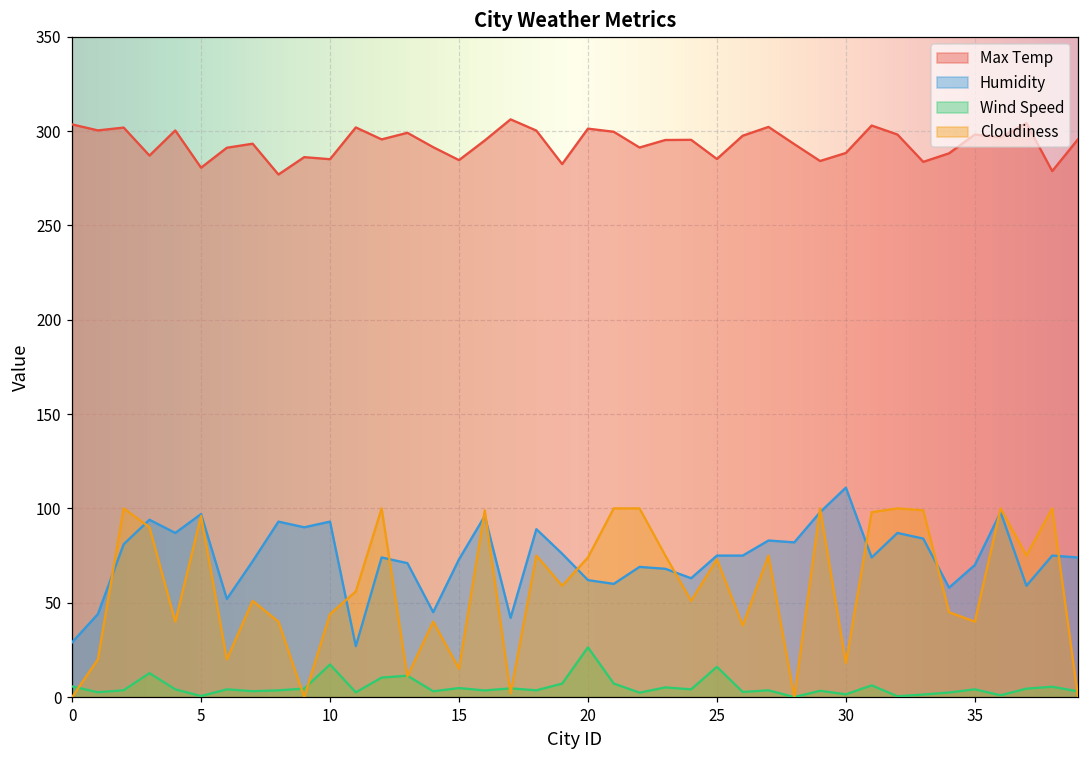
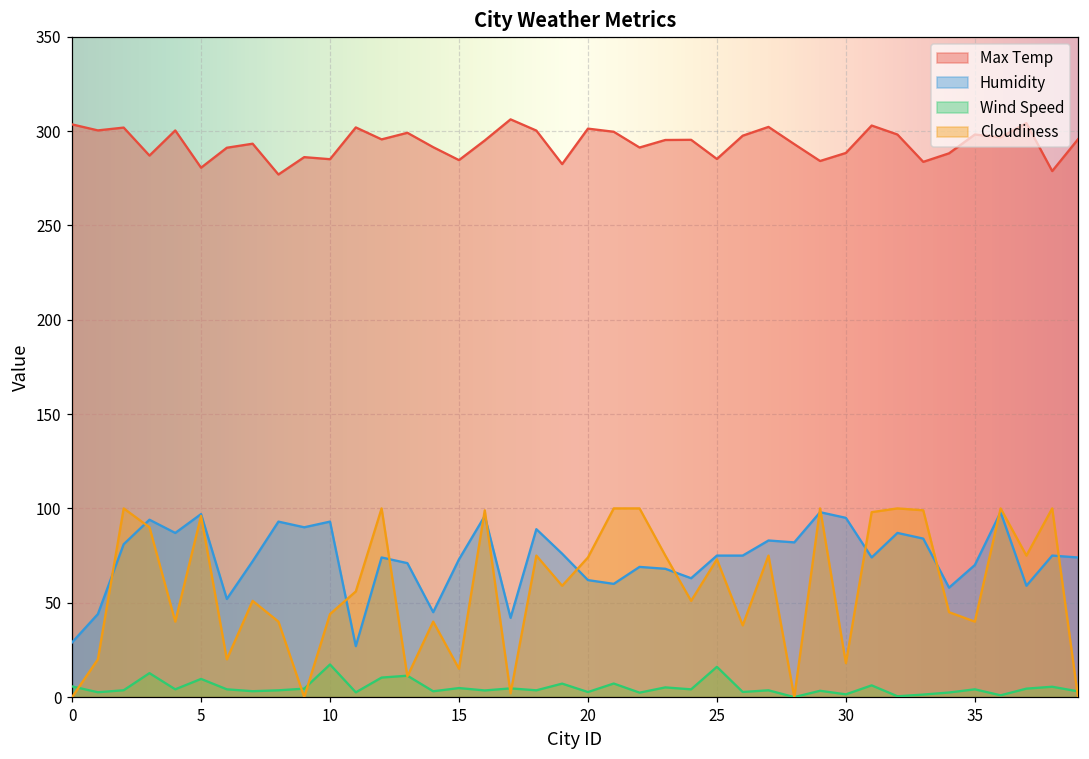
  {
    "Humidity": {
      "0": 29,
      "10": 93,
      "15": 73,
      "20": 62,
      "25": 75,
-     "30": 111,
+     "30": 95,
      "35": 70
    },
    "Wind Speed": {
      "0": 6,
-     "5": 1,
+     "5": 10,
      "10": 17,
      "15": 5,
-     "20": 26,
+     "20": 3,
      "25": 16,
      "30": 1,
      "35": 4
    }
  }
